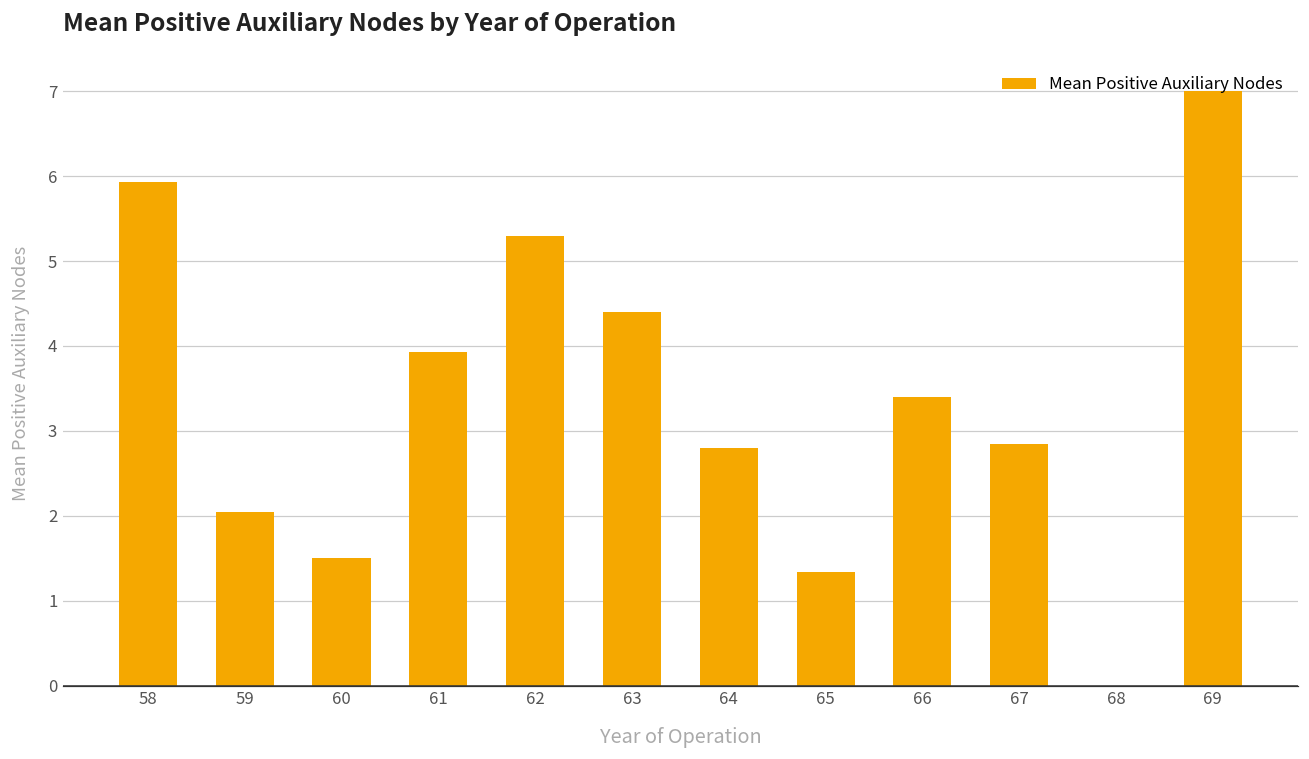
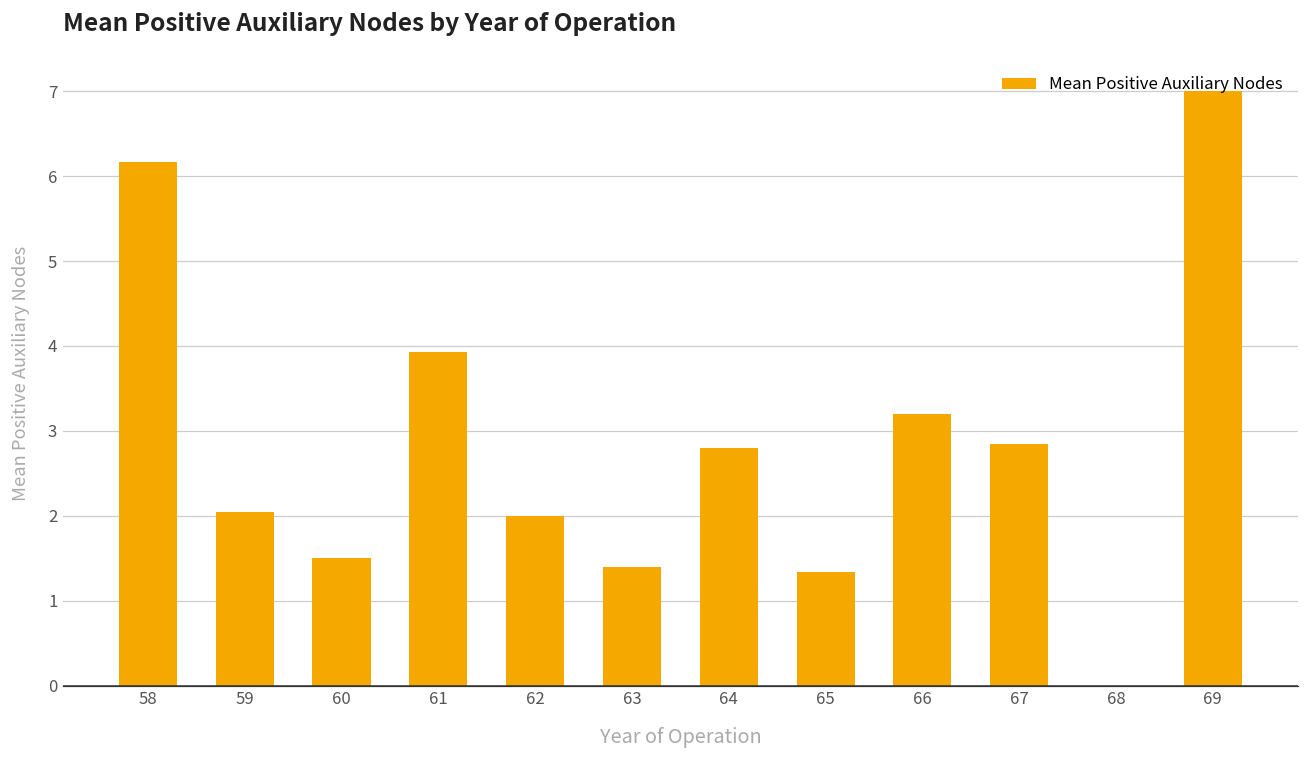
  {
-   "58": 5.9,
+   "58": 6.2,
    "59": 2.1,
    "60": 1.5,
    "61": 3.9,
-   "62": 5.3,
-   "63": 4.4,
+   "62": 2.0,
+   "63": 1.4,
    "64": 2.8,
    "65": 1.3,
-   "66": 3.4,
+   "66": 3.2,
    "67": 2.9,
    "68": 0.0,
    "69": 7.0
  }
